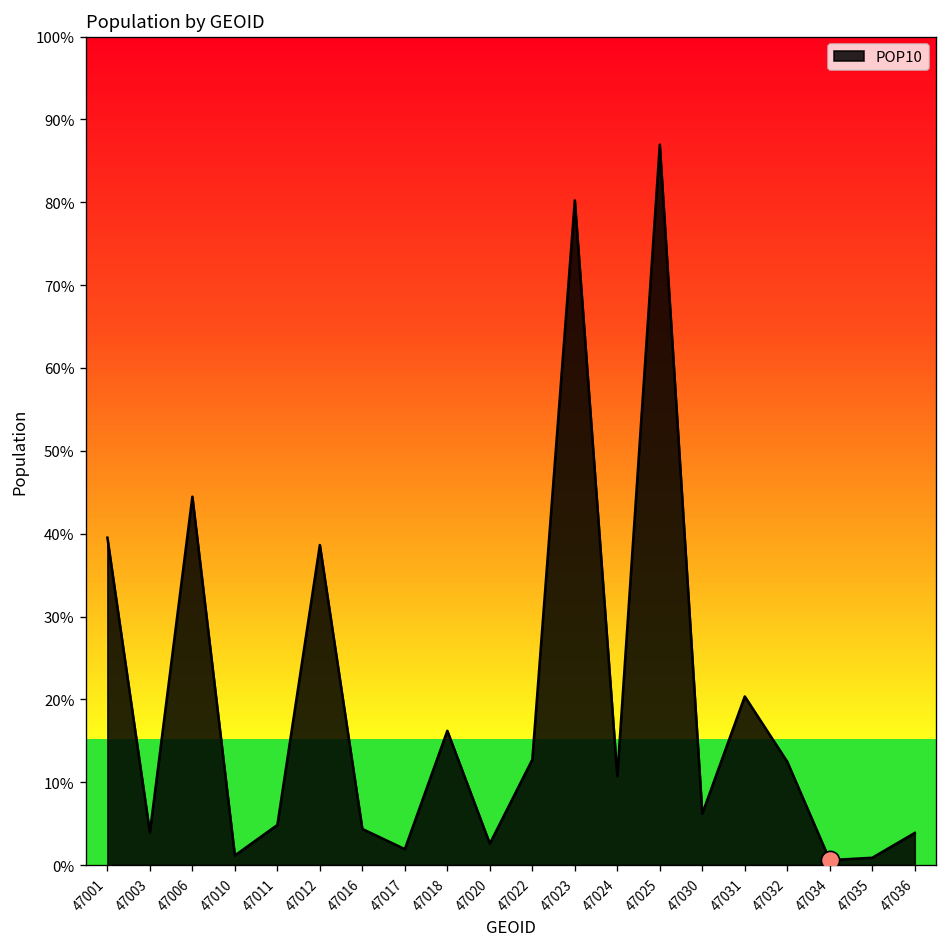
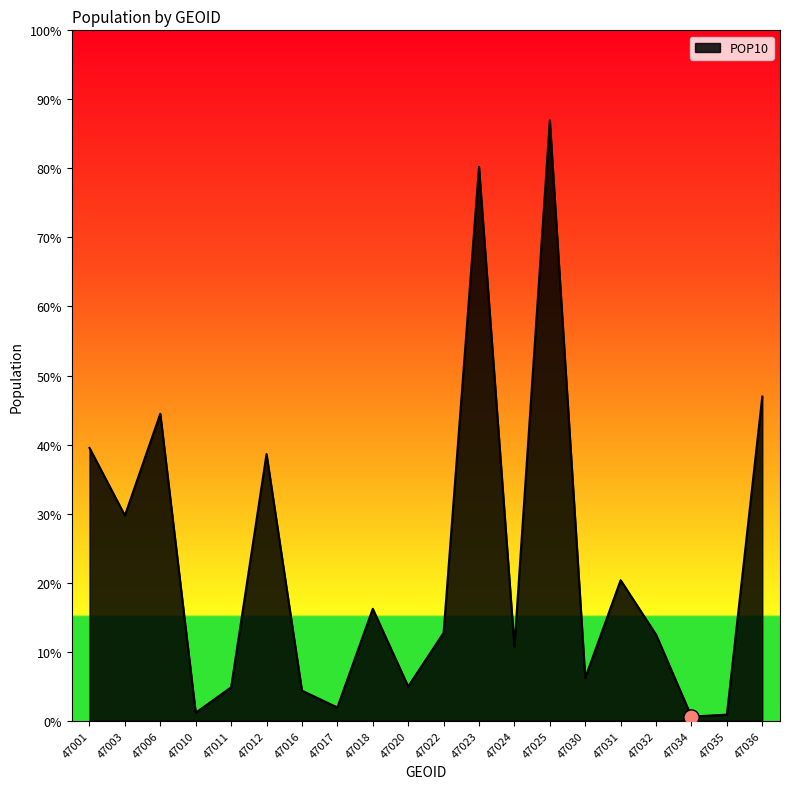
  {
    "POP10": {
      "47001": "40%",
-     "47003": "4%",
+     "47003": "30%",
      "47006": "44%",
      "47010": "1%",
      "47011": "5%",
      "47012": "39%",
      "47016": "4%",
      "47017": "2%",
      "47018": "16%",
-     "47020": "3%",
+     "47020": "5%",
      "47022": "13%",
      "47023": "80%",
      "47024": "11%",
      "47025": "87%",
      "47030": "6%",
      "47031": "20%",
      "47032": "12%",
      "47035": "1%",
-     "47036": "4%"
+     "47036": "47%"
    }
  }
